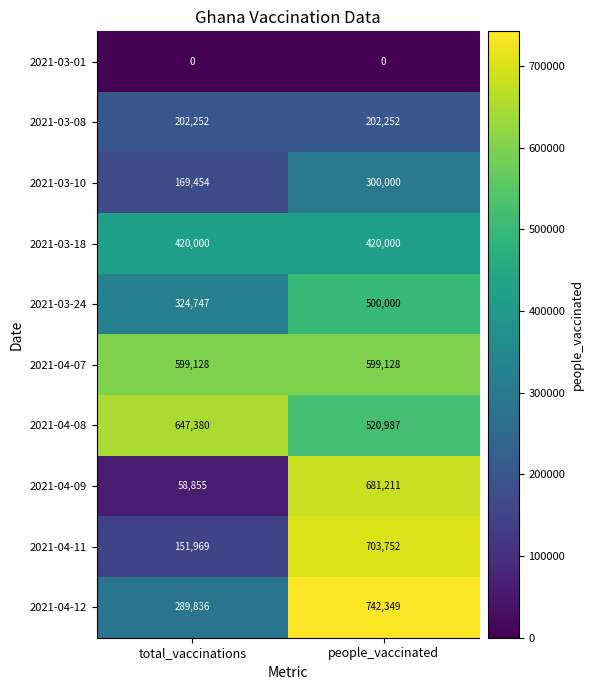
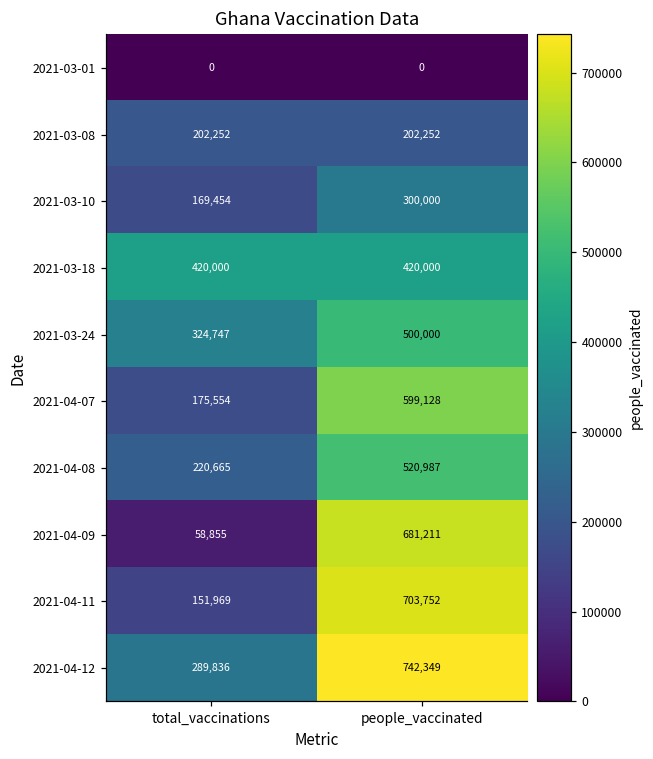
  {
    "2021-03-01": {
      "total_vaccinations": "0",
      "people_vaccinated": "0"
    },
    "2021-03-08": {
      "total_vaccinations": "202,252",
      "people_vaccinated": "202,252"
    },
    "2021-03-10": {
      "total_vaccinations": "169,454",
      "people_vaccinated": "300,000"
    },
    "2021-03-18": {
      "total_vaccinations": "420,000",
      "people_vaccinated": "420,000"
    },
    "2021-03-24": {
      "total_vaccinations": "324,747",
      "people_vaccinated": "500,000"
    },
    "2021-04-07": {
-     "total_vaccinations": "599,128",
+     "total_vaccinations": "175,554",
      "people_vaccinated": "599,128"
    },
    "2021-04-08": {
-     "total_vaccinations": "647,380",
+     "total_vaccinations": "220,665",
      "people_vaccinated": "520,987"
    },
    "2021-04-09": {
      "total_vaccinations": "58,855",
      "people_vaccinated": "681,211"
    },
    "2021-04-11": {
      "total_vaccinations": "151,969",
      "people_vaccinated": "703,752"
    },
    "2021-04-12": {
      "total_vaccinations": "289,836",
      "people_vaccinated": "742,349"
    }
  }
